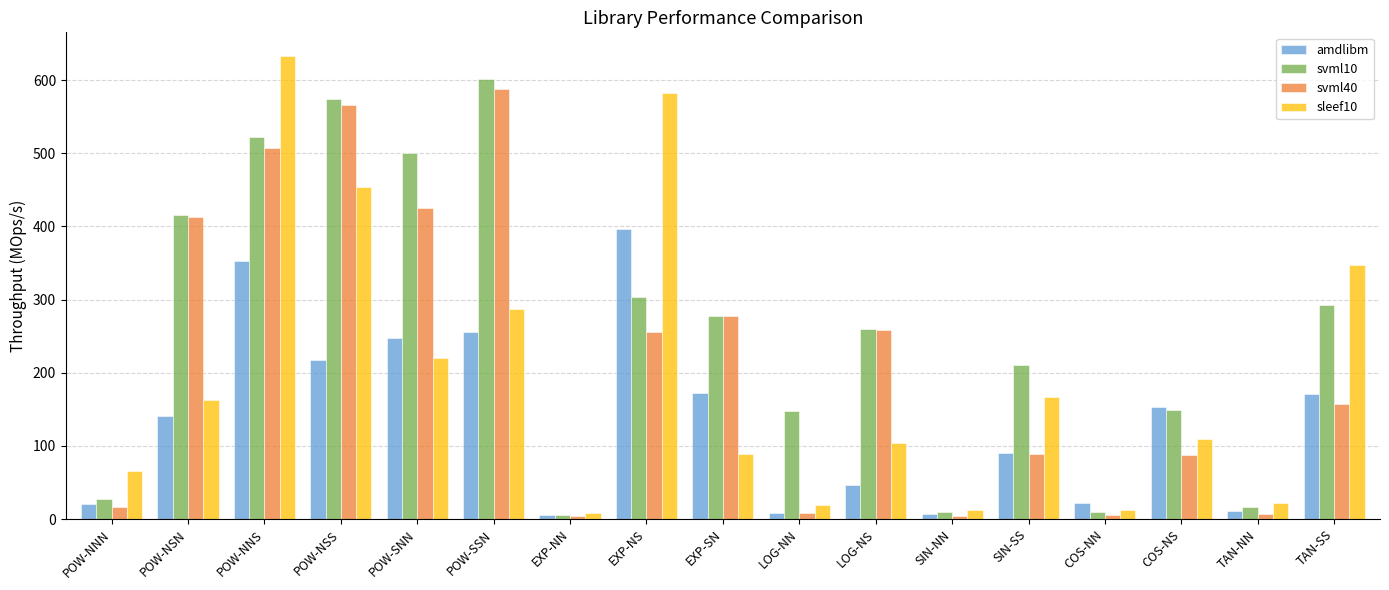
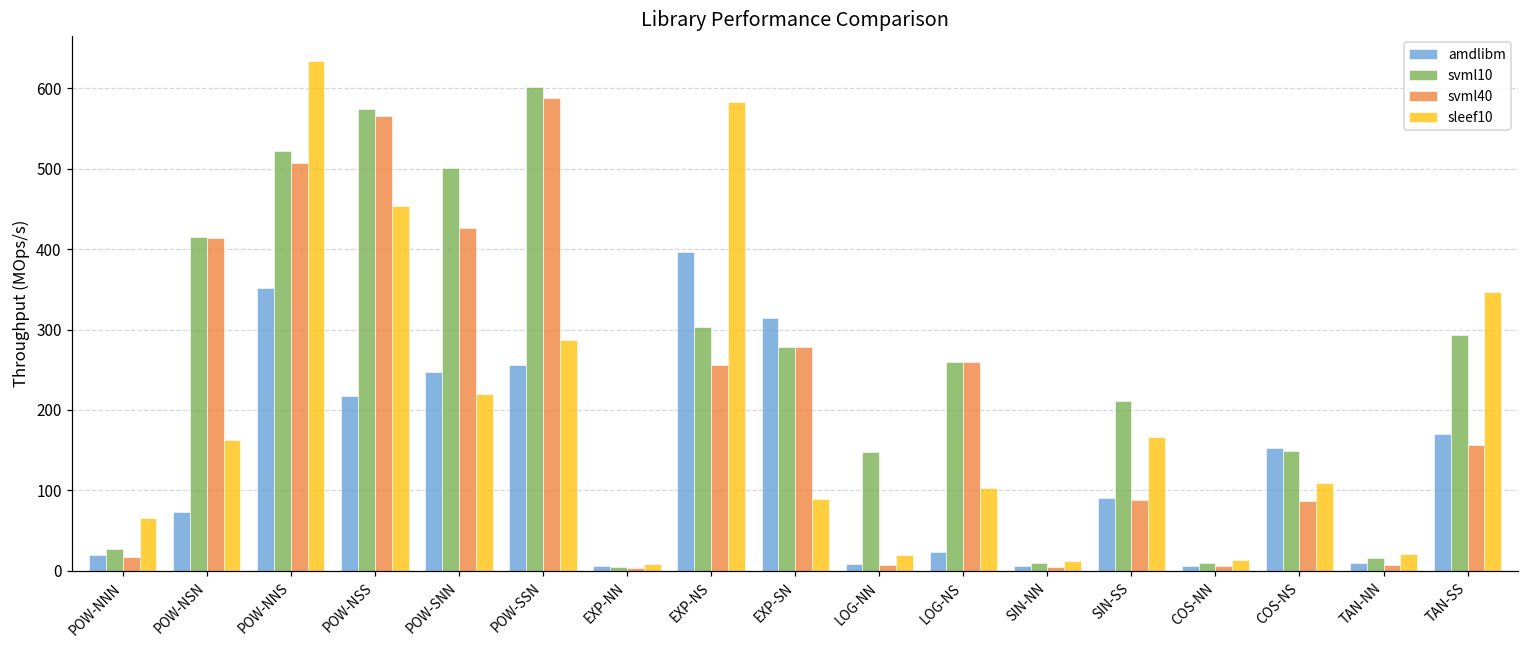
  {
    "amdlibm": {
      "POW-NNN": 20,
-     "POW-NSN": 140,
+     "POW-NSN": 70,
      "POW-NNS": 350,
      "POW-NSS": 220,
      "POW-SNN": 250,
      "POW-SSN": 260,
      "EXP-NN": 10,
      "EXP-NS": 400,
-     "EXP-SN": 170,
+     "EXP-SN": 310,
      "LOG-NN": 10,
-     "LOG-NS": 50,
+     "LOG-NS": 20,
      "SIN-NN": 10,
      "SIN-SS": 90,
-     "COS-NN": 20,
+     "COS-NN": 10,
      "COS-NS": 150,
      "TAN-NN": 10,
      "TAN-SS": 170
    },
    "svml10": {
      "POW-NNN": 30,
      "POW-NSN": 420,
      "POW-NNS": 520,
      "POW-NSS": 570,
      "POW-SNN": 500,
      "POW-SSN": 600,
      "EXP-NN": 0,
      "EXP-NS": 300,
      "EXP-SN": 280,
      "LOG-NN": 150,
      "LOG-NS": 260,
      "SIN-NN": 10,
      "SIN-SS": 210,
      "COS-NN": 10,
      "COS-NS": 150,
      "TAN-NN": 20,
      "TAN-SS": 290
    },
    "svml40": {
      "POW-NNN": 20,
      "POW-NSN": 410,
      "POW-NNS": 510,
      "POW-NSS": 570,
      "POW-SNN": 430,
      "POW-SSN": 590,
      "EXP-NN": 0,
      "EXP-NS": 260,
      "EXP-SN": 280,
      "LOG-NN": 10,
      "LOG-NS": 260,
      "SIN-NN": 0,
      "SIN-SS": 90,
      "COS-NN": 10,
      "COS-NS": 90,
      "TAN-NN": 10,
      "TAN-SS": 160
    },
    "sleef10": {
      "POW-NNN": 70,
      "POW-NSN": 160,
      "POW-NNS": 630,
      "POW-NSS": 450,
      "POW-SNN": 220,
      "POW-SSN": 290,
      "EXP-NN": 10,
      "EXP-NS": 580,
      "EXP-SN": 90,
      "LOG-NN": 20,
      "LOG-NS": 100,
      "SIN-NN": 10,
      "SIN-SS": 170,
      "COS-NN": 10,
      "COS-NS": 110,
      "TAN-NN": 20,
      "TAN-SS": 350
    }
  }
